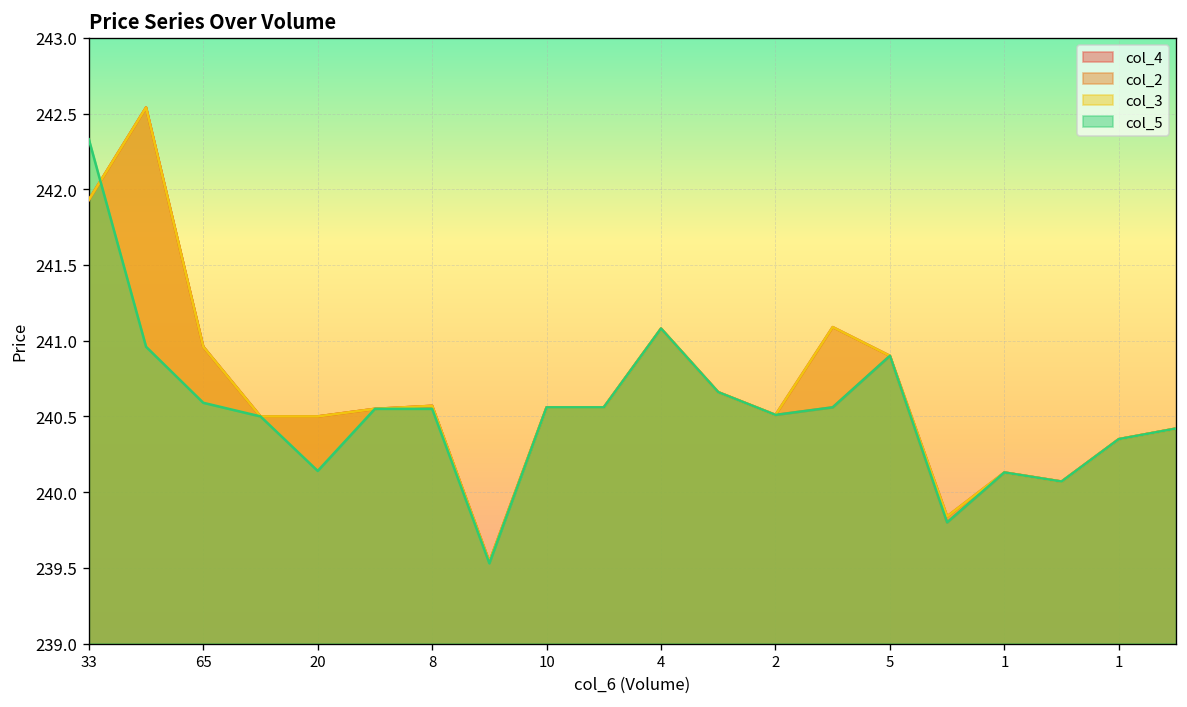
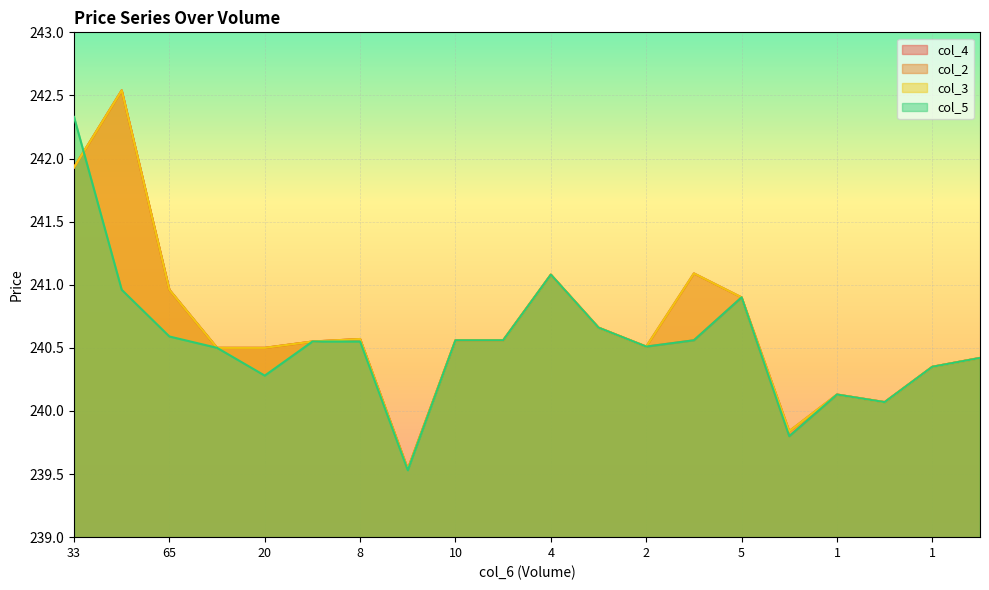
  {
    "col_5": {
      "33": 242.33,
      "65": 240.59,
-     "20": 240.14
+     "20": 240.28
    }
  }
